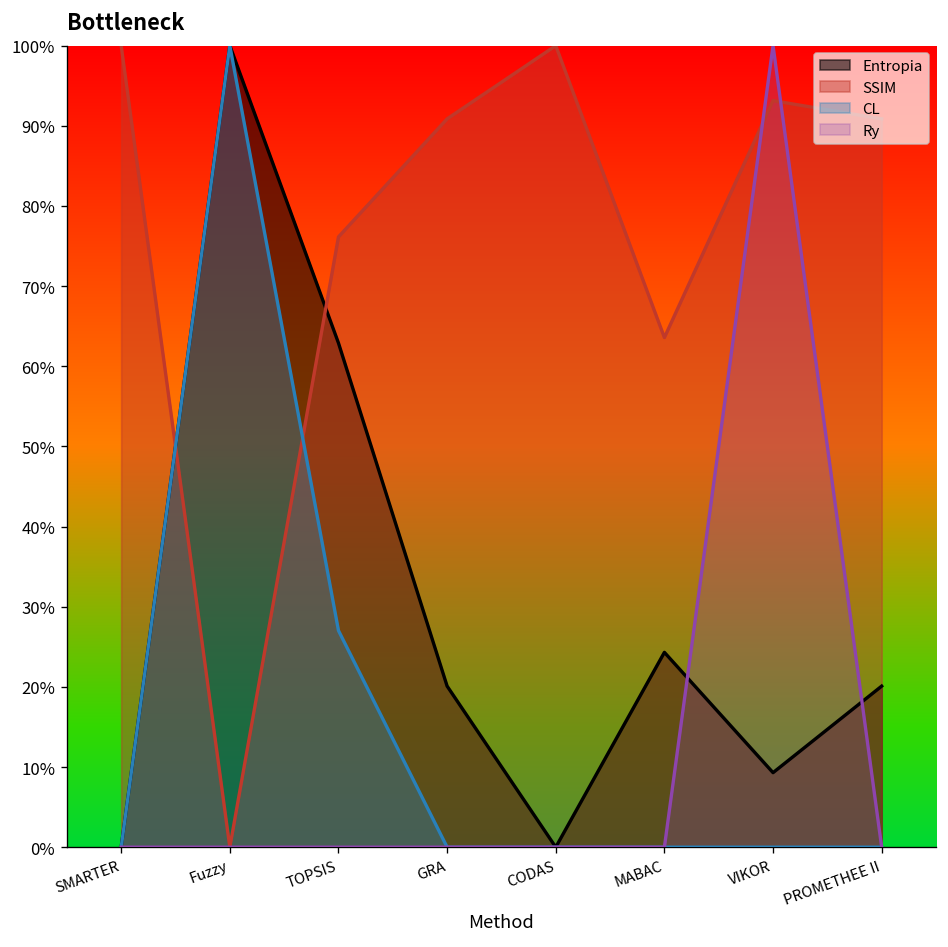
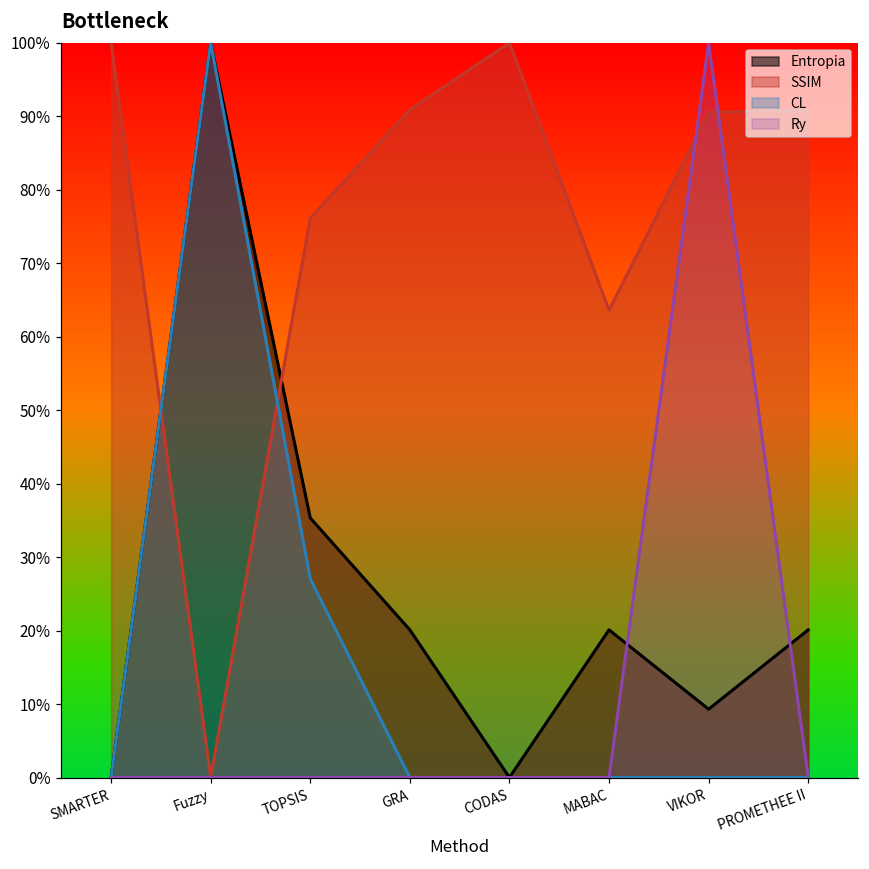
  {
    "Entropia": {
-     "TOPSIS": "63%",
+     "TOPSIS": "35%",
      "GRA": "20%",
-     "MABAC": "24%",
+     "MABAC": "20%",
      "VIKOR": "9%",
      "PROMETHEE II": "20%"
    },
    "SSIM": {
      "SMARTER": "100%",
      "TOPSIS": "76%",
      "GRA": "91%",
      "CODAS": "100%",
      "MABAC": "64%",
-     "VIKOR": "93%"
+     "VIKOR": "91%"
    },
    "CL": {
      "TOPSIS": "27%",
      "VIKOR": "0%"
    },
    "Ry": {
      "TOPSIS": "0%",
      "VIKOR": "100%"
    }
  }
